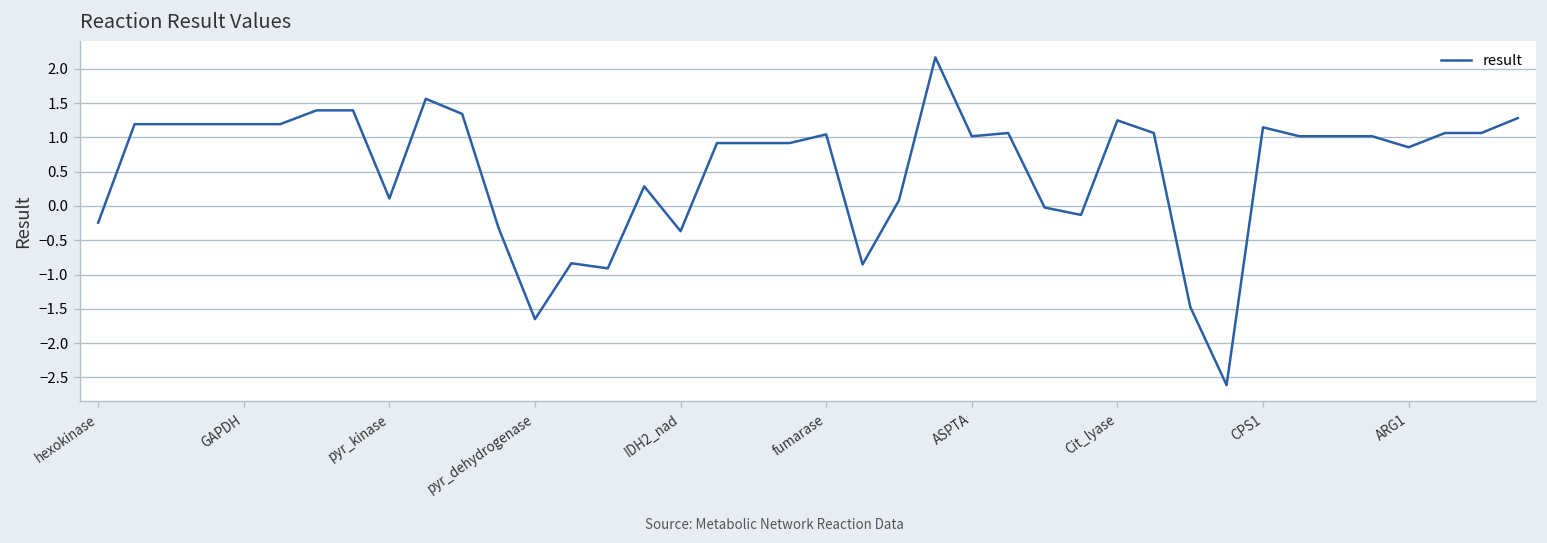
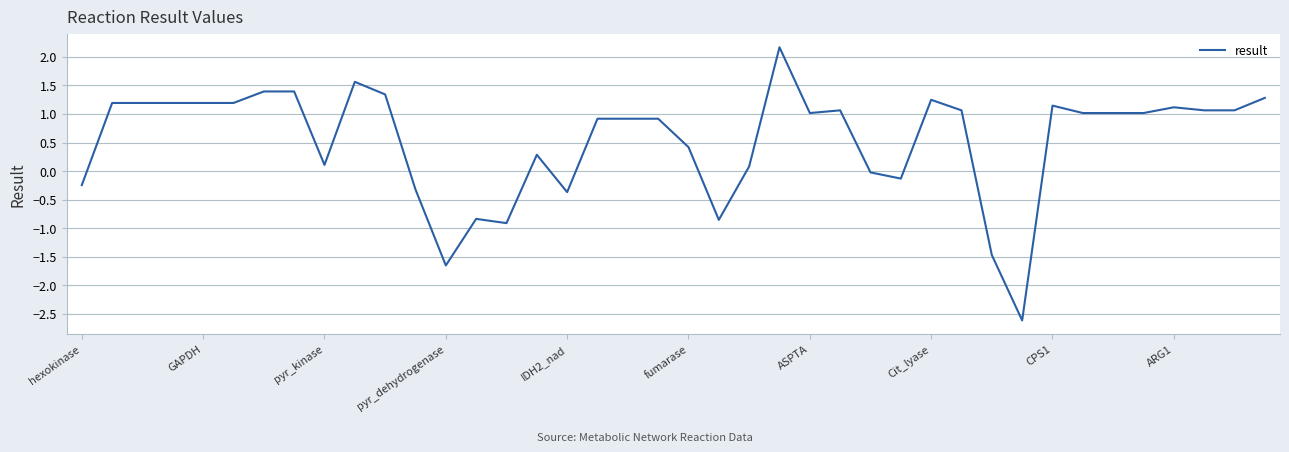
  {
    "hexokinase": -0.2,
    "GAPDH": 1.2,
    "pyr_kinase": 0.1,
    "pyr_dehydrogenase": -1.7,
    "IDH2_nad": -0.4,
-   "fumarase": 1.0,
+   "fumarase": 0.4,
    "ASPTA": 1.0,
    "Cit_lyase": 1.2,
    "CPS1": 1.1,
-   "ARG1": 0.9
+   "ARG1": 1.1
  }
